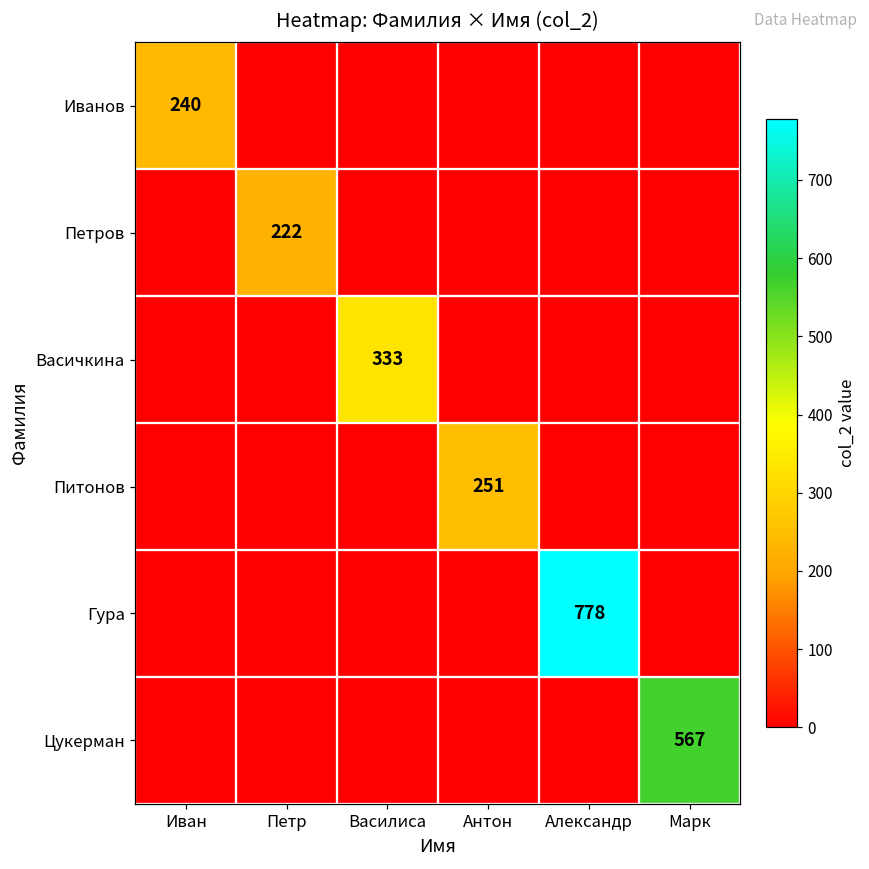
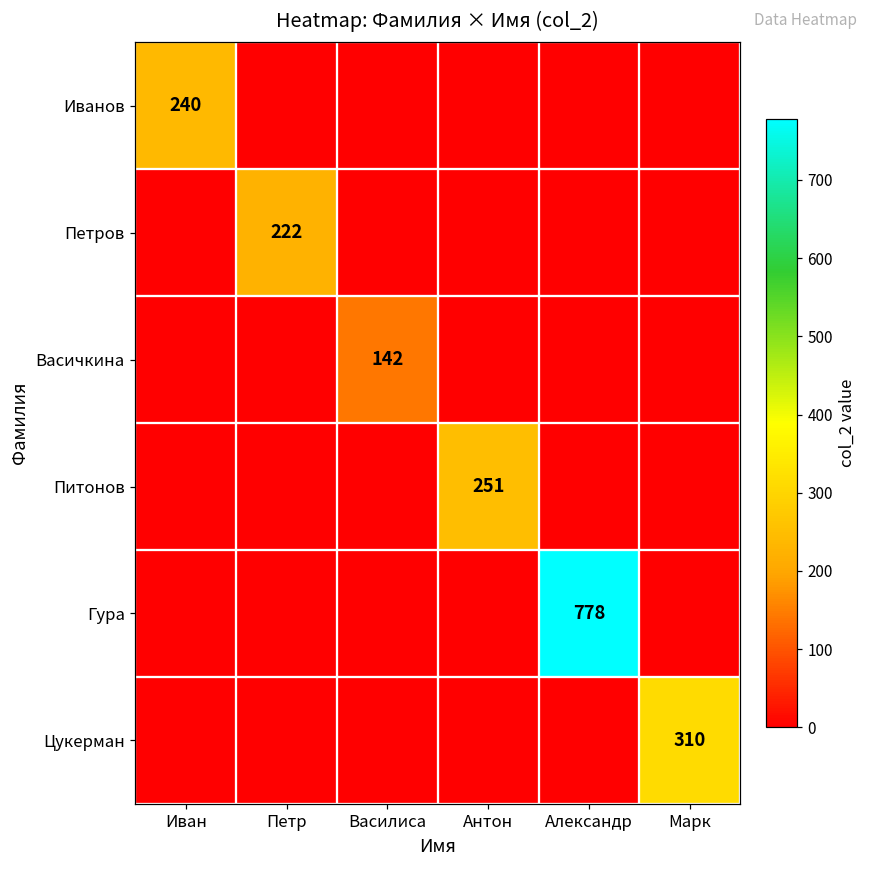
  {
    "Иванов": {
      "Иван": 240
    },
    "Петров": {
      "Петр": 222
    },
    "Васичкина": {
-     "Василиса": 333
+     "Василиса": 142
    },
    "Питонов": {
      "Антон": 251
    },
    "Гура": {
      "Александр": 778
    },
    "Цукерман": {
-     "Марк": 567
+     "Марк": 310
    }
  }
